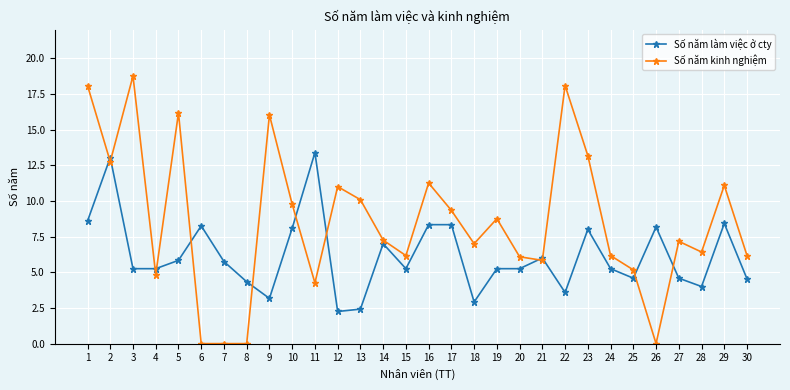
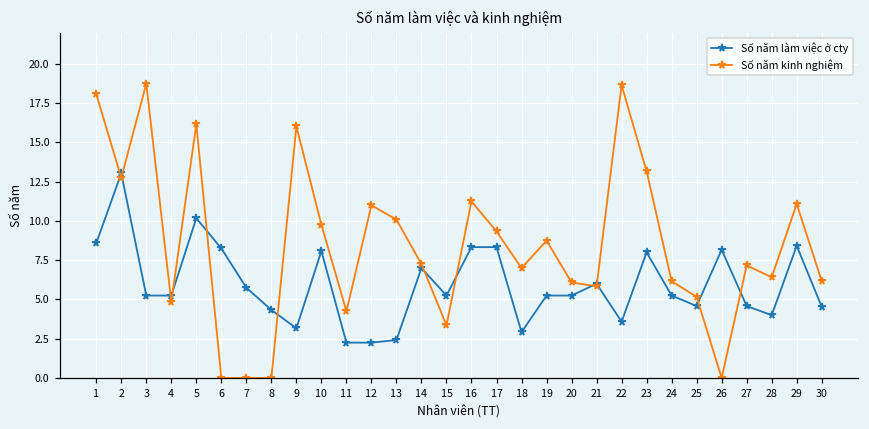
  {
    "Số năm làm việc ở cty": {
      "1": 8.6,
      "2": 13.0,
      "3": 5.3,
      "4": 5.3,
-     "5": 5.8,
+     "5": 10.2,
      "6": 8.3,
      "7": 5.8,
      "8": 4.3,
      "9": 3.2,
      "10": 8.1,
-     "11": 13.4,
+     "11": 2.3,
      "12": 2.3,
      "13": 2.4,
      "14": 7.0,
      "15": 5.3,
      "16": 8.3,
      "17": 8.3,
      "18": 2.9,
      "19": 5.3,
      "20": 5.3,
      "22": 3.6,
      "23": 8.0,
      "24": 5.3,
      "25": 4.6,
      "26": 8.2,
      "27": 4.6,
      "28": 4.0,
      "29": 8.4,
      "30": 4.5
    },
    "Số năm kinh nghiệm": {
      "1": 18.1,
      "2": 12.8,
      "3": 18.8,
      "4": 4.8,
      "5": 16.2,
      "6": 0.0,
      "7": 0.0,
      "8": 0.0,
      "9": 16.0,
      "10": 9.8,
      "11": 4.3,
      "12": 11.0,
      "13": 10.1,
      "14": 7.3,
-     "15": 6.2,
+     "15": 3.4,
      "16": 11.3,
      "17": 9.3,
      "18": 7.0,
      "19": 8.8,
      "20": 6.1,
-     "22": 18.1,
+     "22": 18.6,
      "23": 13.2,
      "24": 6.2,
      "25": 5.2,
      "26": 0.0,
      "27": 7.2,
      "28": 6.4,
      "29": 11.1,
      "30": 6.2
    }
  }
